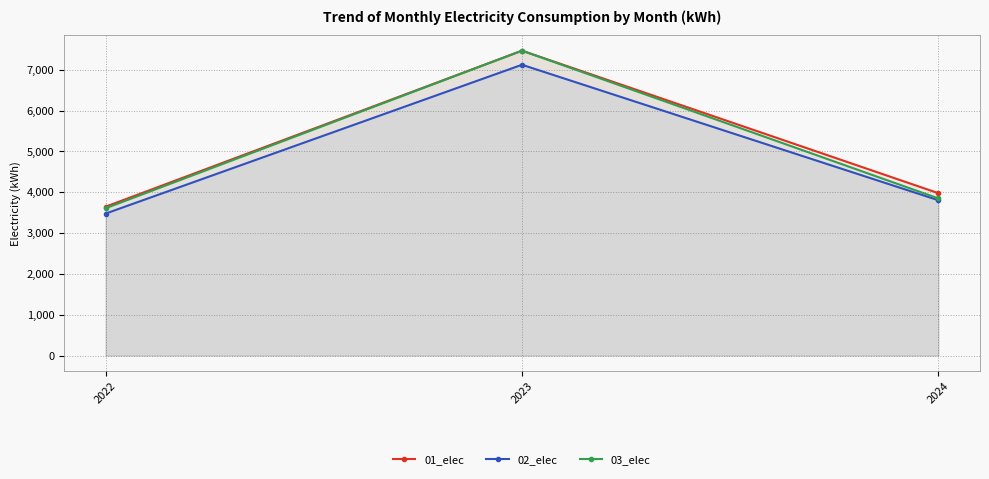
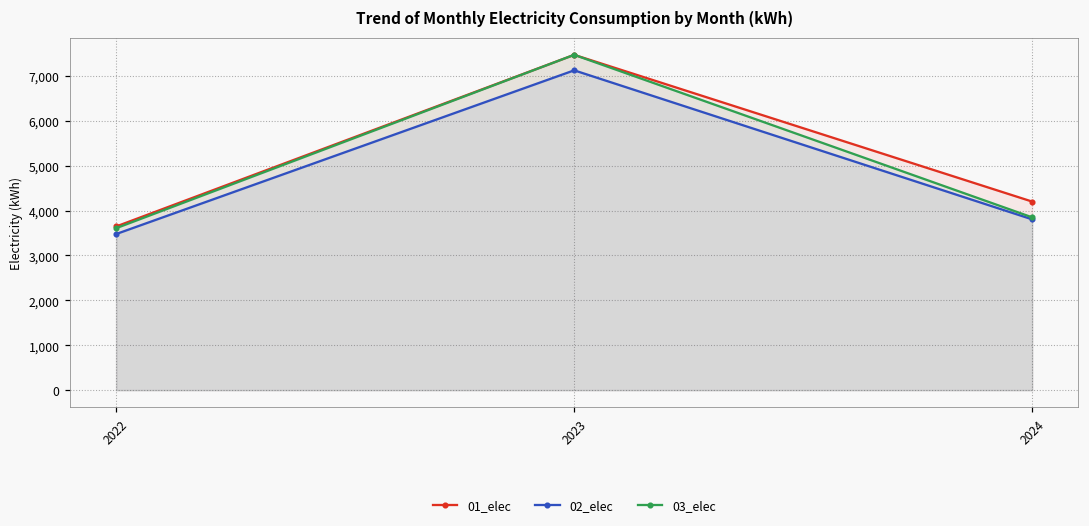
  {
    "01_elec": {
-     "2024": "4,000"
+     "2024": "4,200"
    },
    "02_elec": {
      "2022": "3,500",
      "2023": "7,100"
    }
  }
